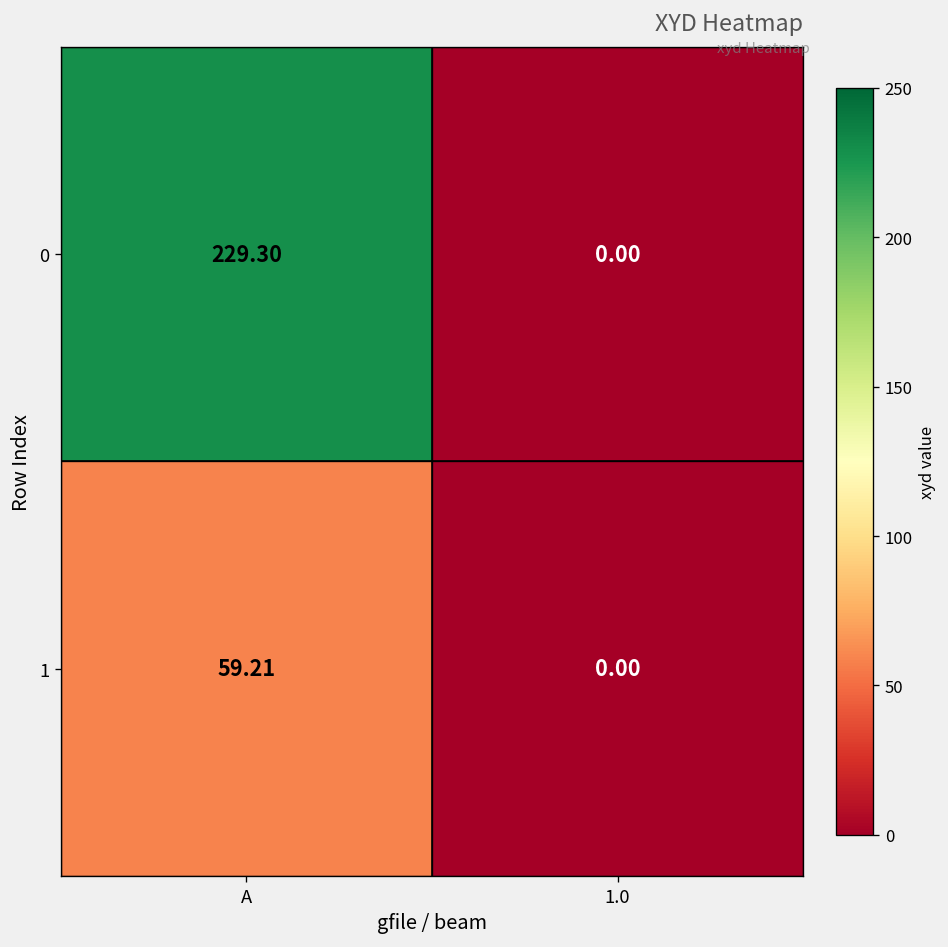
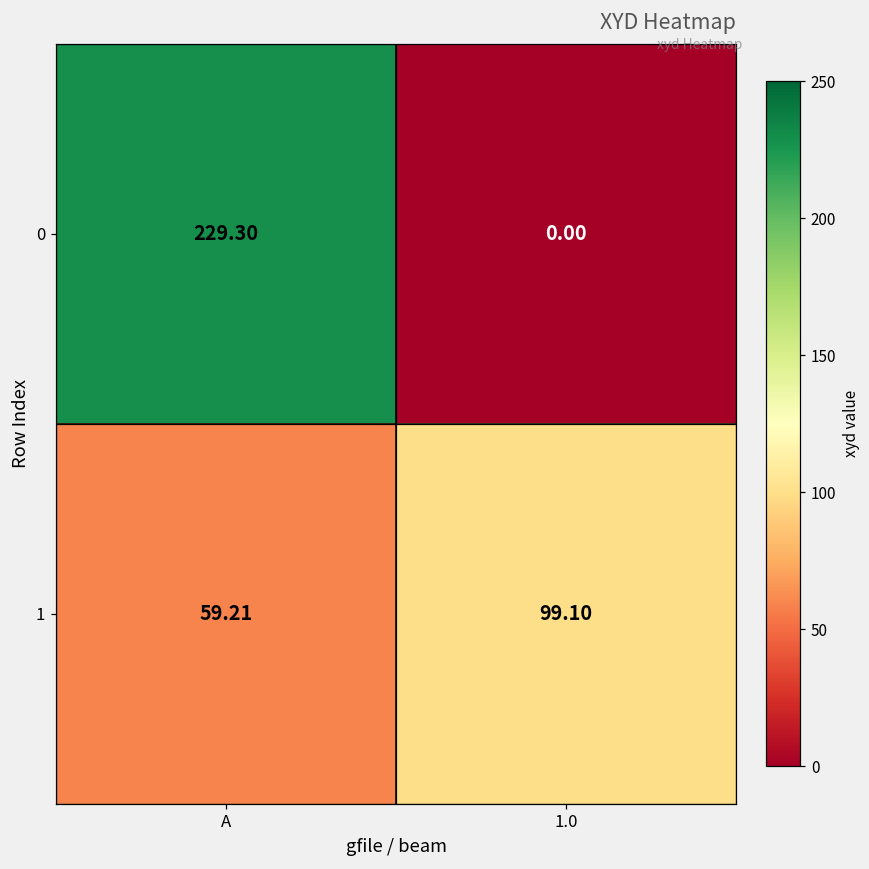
  {
    "0": {
      "A": 229.30,
      "1.0": 0.00
    },
    "1": {
      "A": 59.21,
-     "1.0": 0.00
+     "1.0": 99.10
    }
  }
